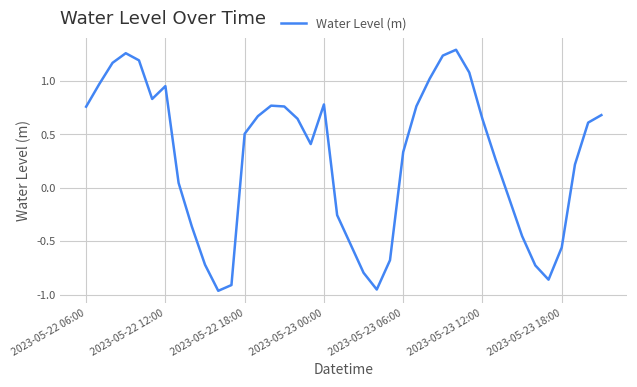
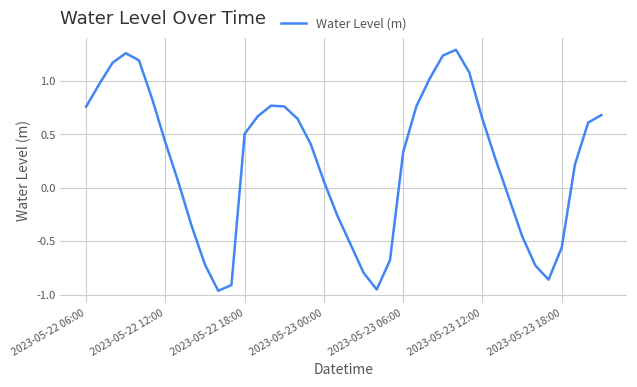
  {
    "2023-05-22 06:00": 0.76,
-   "2023-05-22 12:00": 0.95,
+   "2023-05-22 12:00": 0.42,
    "2023-05-22 18:00": 0.51,
-   "2023-05-23 00:00": 0.78,
+   "2023-05-23 00:00": 0.06,
    "2023-05-23 06:00": 0.34,
    "2023-05-23 12:00": 0.64,
    "2023-05-23 18:00": -0.56
  }
